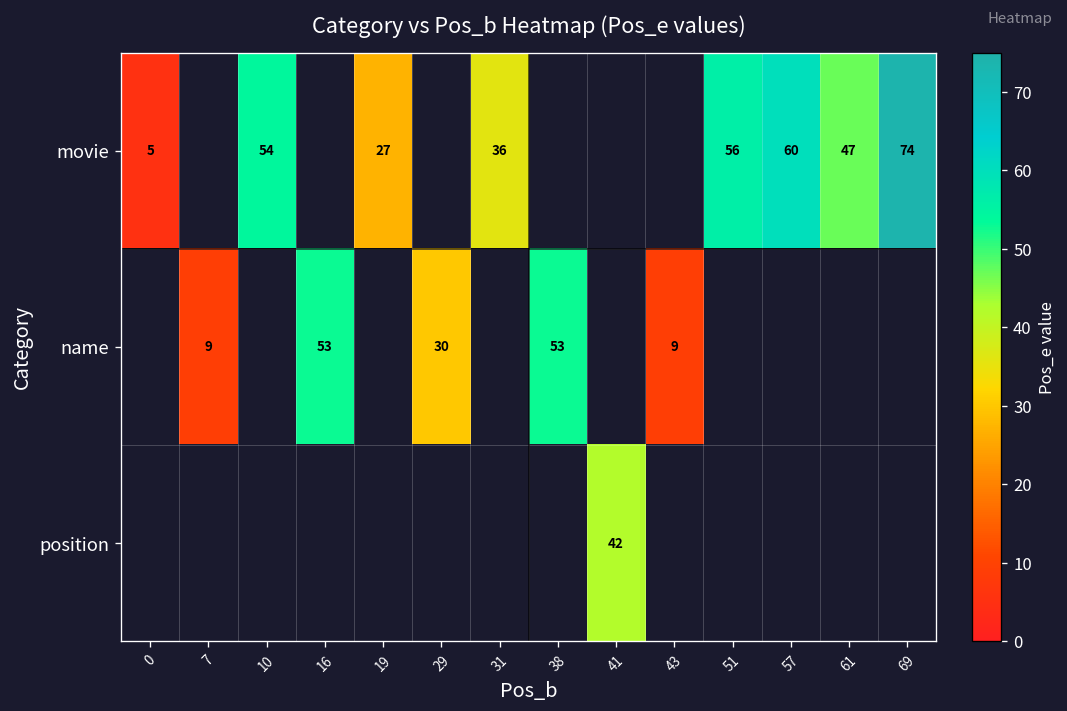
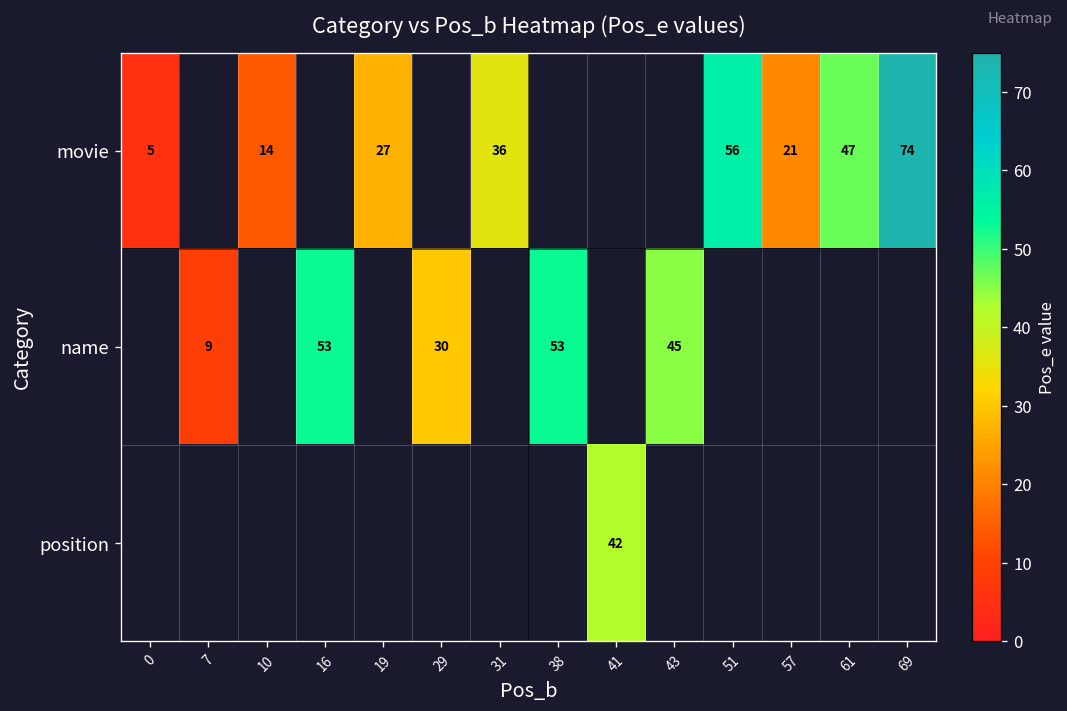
  {
    "movie": {
      "0": 5,
-     "10": 54,
+     "10": 14,
      "19": 27,
      "31": 36,
      "51": 56,
-     "57": 60,
+     "57": 21,
      "61": 47,
      "69": 74
    },
    "name": {
      "7": 9,
      "16": 53,
      "29": 30,
      "38": 53,
-     "43": 9
+     "43": 45
    },
    "position": {
      "41": 42
    }
  }
